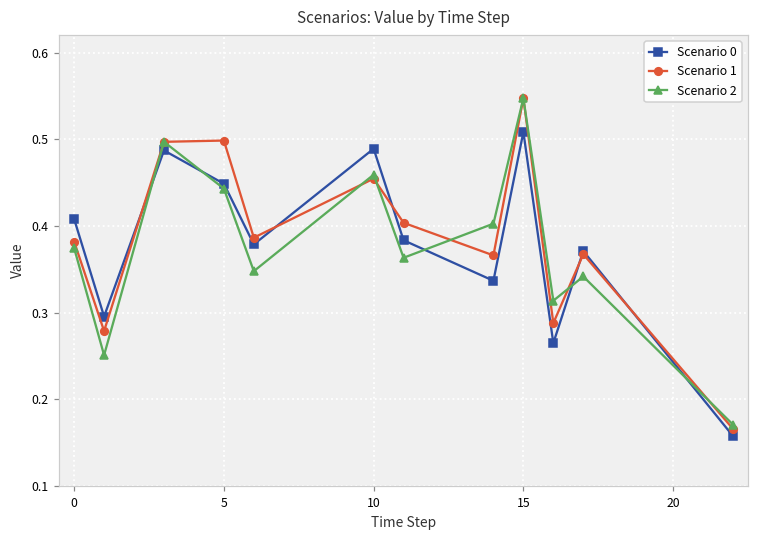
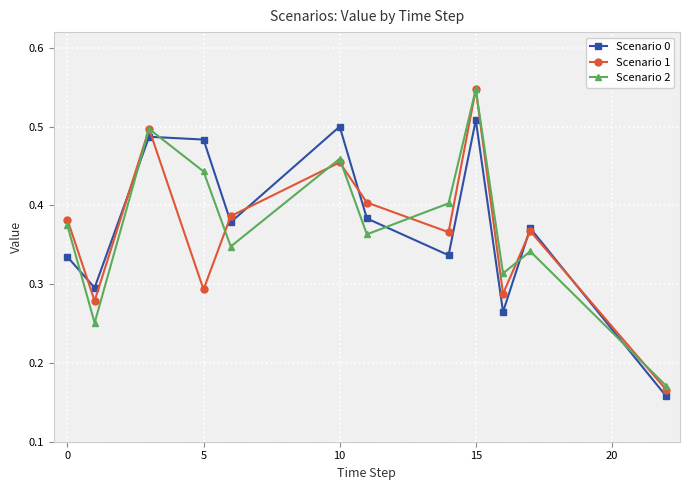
  {
    "Scenario 0": {
-     "0": 0.41,
-     "5": 0.45,
-     "10": 0.49,
+     "0": 0.33,
+     "5": 0.48,
+     "10": 0.50,
      "15": 0.51
    },
    "Scenario 1": {
      "0": 0.38,
-     "5": 0.50,
+     "5": 0.29,
      "10": 0.45
    },
    "Scenario 2": {
      "0": 0.37,
      "5": 0.44,
      "10": 0.46
    }
  }
